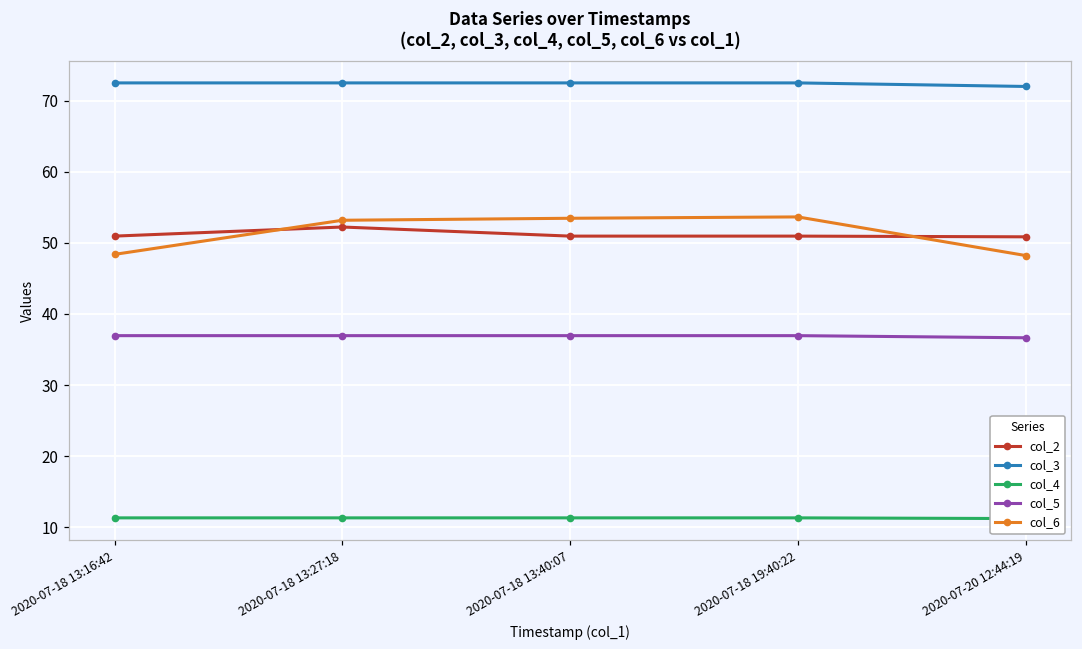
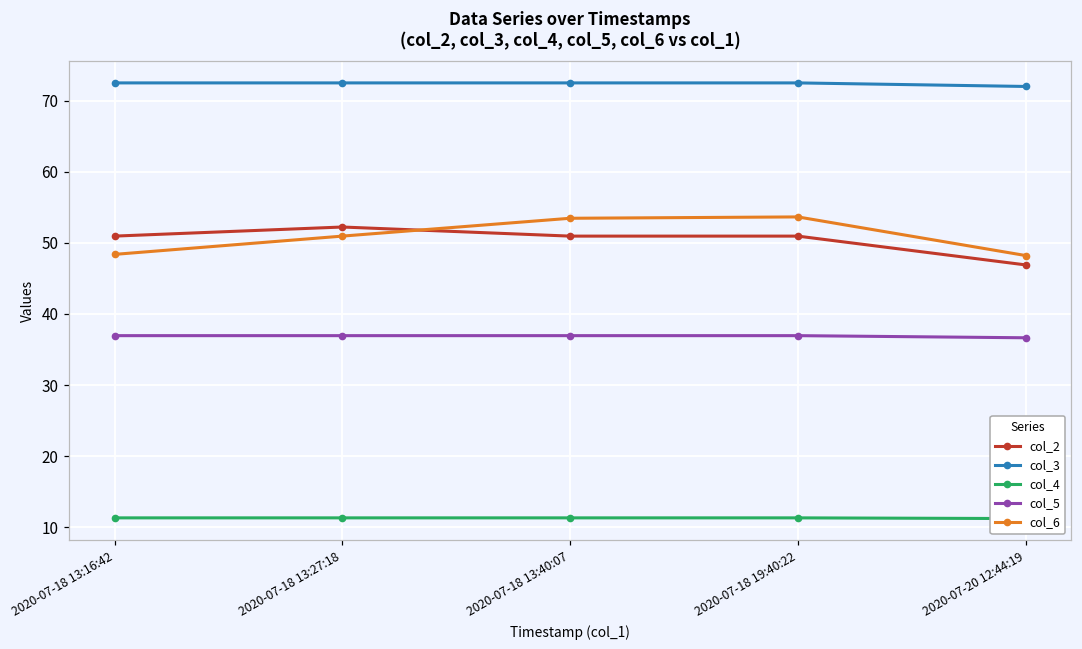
  {
    "col_2": {
      "2020-07-18 13:16:42": 51,
      "2020-07-18 13:27:18": 52,
      "2020-07-18 13:40:07": 51,
      "2020-07-18 19:40:22": 51,
-     "2020-07-20 12:44:19": 51
+     "2020-07-20 12:44:19": 47
    },
    "col_3": {
      "2020-07-18 13:16:42": 73,
      "2020-07-18 13:27:18": 73,
      "2020-07-18 13:40:07": 73,
      "2020-07-18 19:40:22": 73,
      "2020-07-20 12:44:19": 72
    },
    "col_4": {
      "2020-07-18 13:16:42": 11,
      "2020-07-18 13:27:18": 11,
      "2020-07-18 13:40:07": 11,
      "2020-07-18 19:40:22": 11
    },
    "col_5": {
      "2020-07-18 13:16:42": 37,
      "2020-07-18 13:27:18": 37,
      "2020-07-18 13:40:07": 37,
      "2020-07-18 19:40:22": 37,
      "2020-07-20 12:44:19": 37
    },
    "col_6": {
      "2020-07-18 13:16:42": 48,
-     "2020-07-18 13:27:18": 53,
+     "2020-07-18 13:27:18": 51,
      "2020-07-18 13:40:07": 53,
      "2020-07-18 19:40:22": 54,
      "2020-07-20 12:44:19": 48
    }
  }
